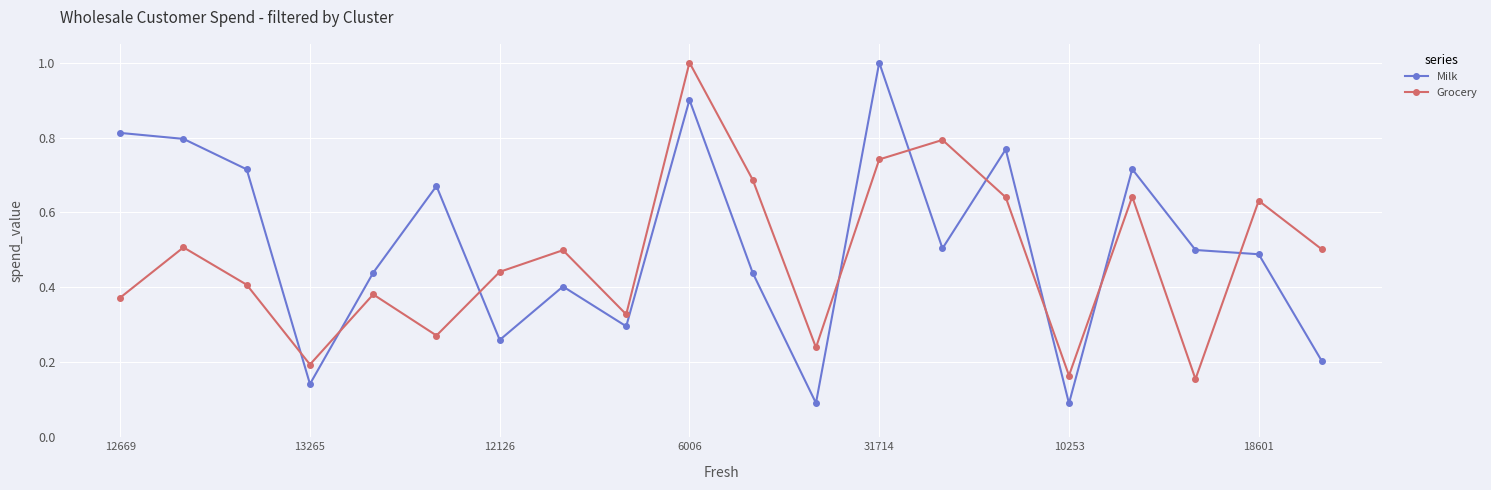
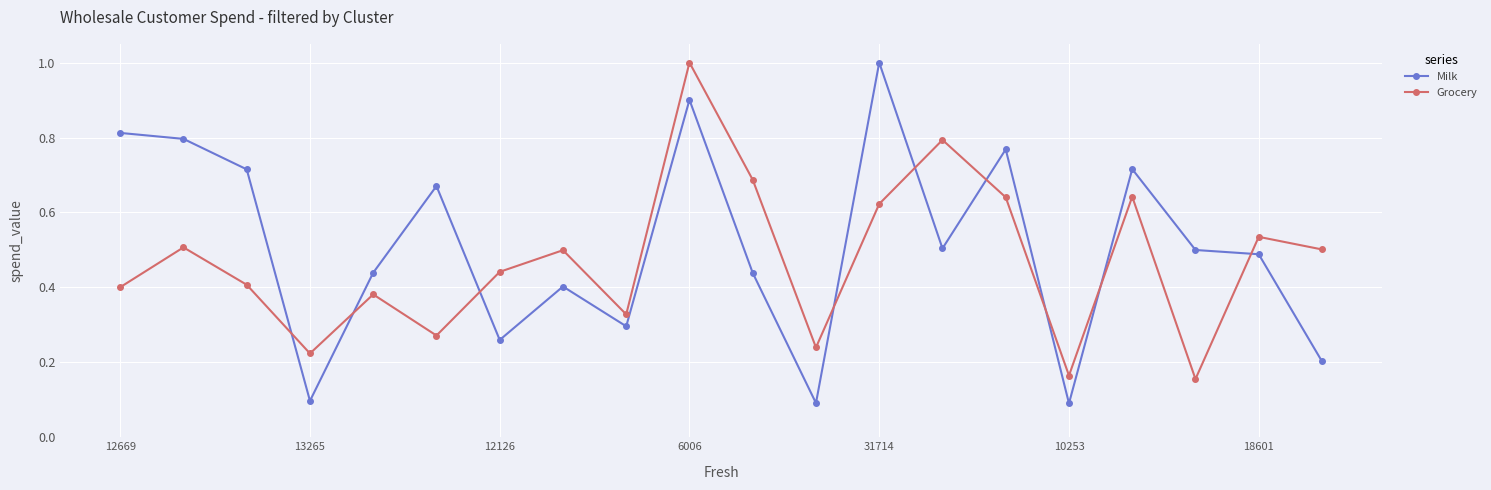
  {
    "Milk": {
      "12669": 0.81,
-     "13265": 0.14,
+     "13265": 0.10,
      "12126": 0.26,
      "6006": 0.90,
      "31714": 1.00,
      "10253": 0.09,
      "18601": 0.49
    },
    "Grocery": {
-     "12669": 0.37,
-     "13265": 0.19,
+     "12669": 0.40,
+     "13265": 0.22,
      "12126": 0.44,
      "6006": 1.00,
-     "31714": 0.74,
+     "31714": 0.62,
      "10253": 0.16,
-     "18601": 0.63
+     "18601": 0.53
    }
  }
